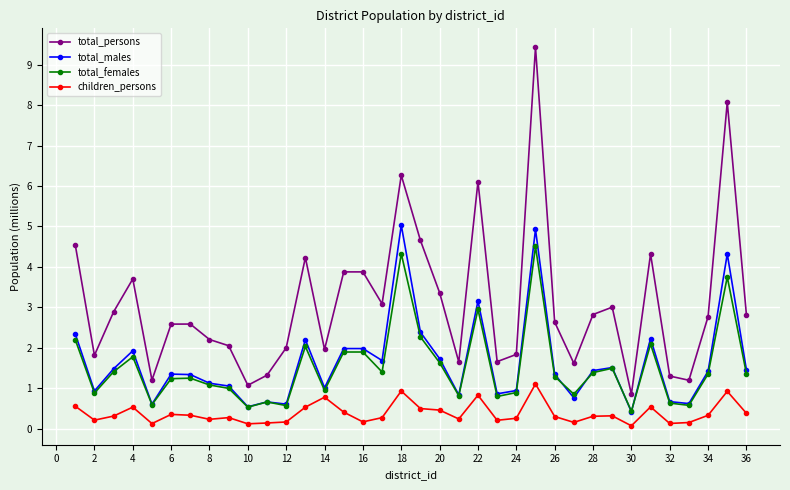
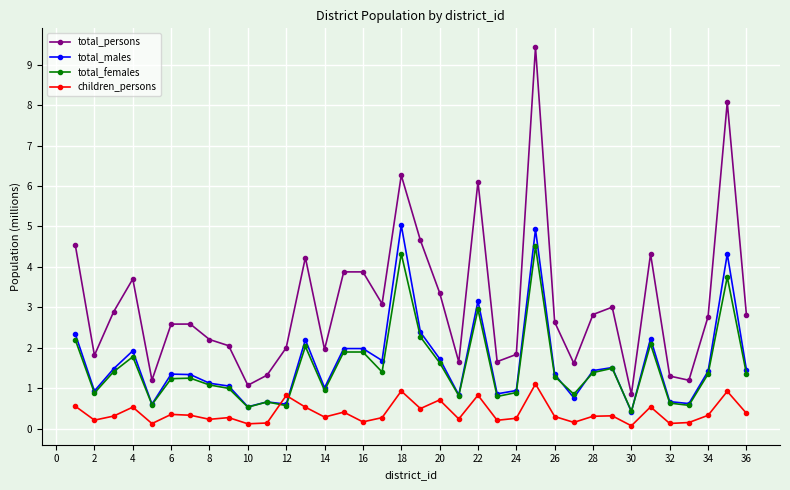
  {
    "total_persons": {
      "2": 1.8,
      "4": 3.7,
      "6": 2.6,
      "8": 2.2,
      "10": 1.1,
      "12": 2.0,
      "14": 2.0,
      "16": 3.9,
      "18": 6.3,
      "20": 3.4,
      "22": 6.1,
      "24": 1.8,
      "26": 2.6,
      "28": 2.8,
      "30": 0.8,
      "32": 1.3,
      "34": 2.8,
      "36": 2.8
    },
    "total_males": {
      "4": 1.9,
      "6": 1.3,
      "16": 2.0,
      "18": 5.0,
      "20": 1.7,
      "22": 3.2,
      "34": 1.4,
      "36": 1.5
    },
    "total_females": {
      "4": 1.8,
      "6": 1.2,
      "16": 1.9,
      "18": 4.3,
      "20": 1.6,
      "22": 3.0,
      "34": 1.4,
      "36": 1.4
    },
    "children_persons": {
      "2": 0.2,
      "4": 0.5,
      "6": 0.4,
      "8": 0.2,
      "10": 0.1,
-     "12": 0.2,
-     "14": 0.8,
+     "12": 0.8,
+     "14": 0.3,
      "16": 0.2,
      "18": 0.9,
-     "20": 0.5,
+     "20": 0.7,
      "22": 0.8,
      "24": 0.3,
      "26": 0.3,
      "28": 0.3,
      "30": 0.1,
      "32": 0.1,
      "34": 0.3,
      "36": 0.4
    }
  }
